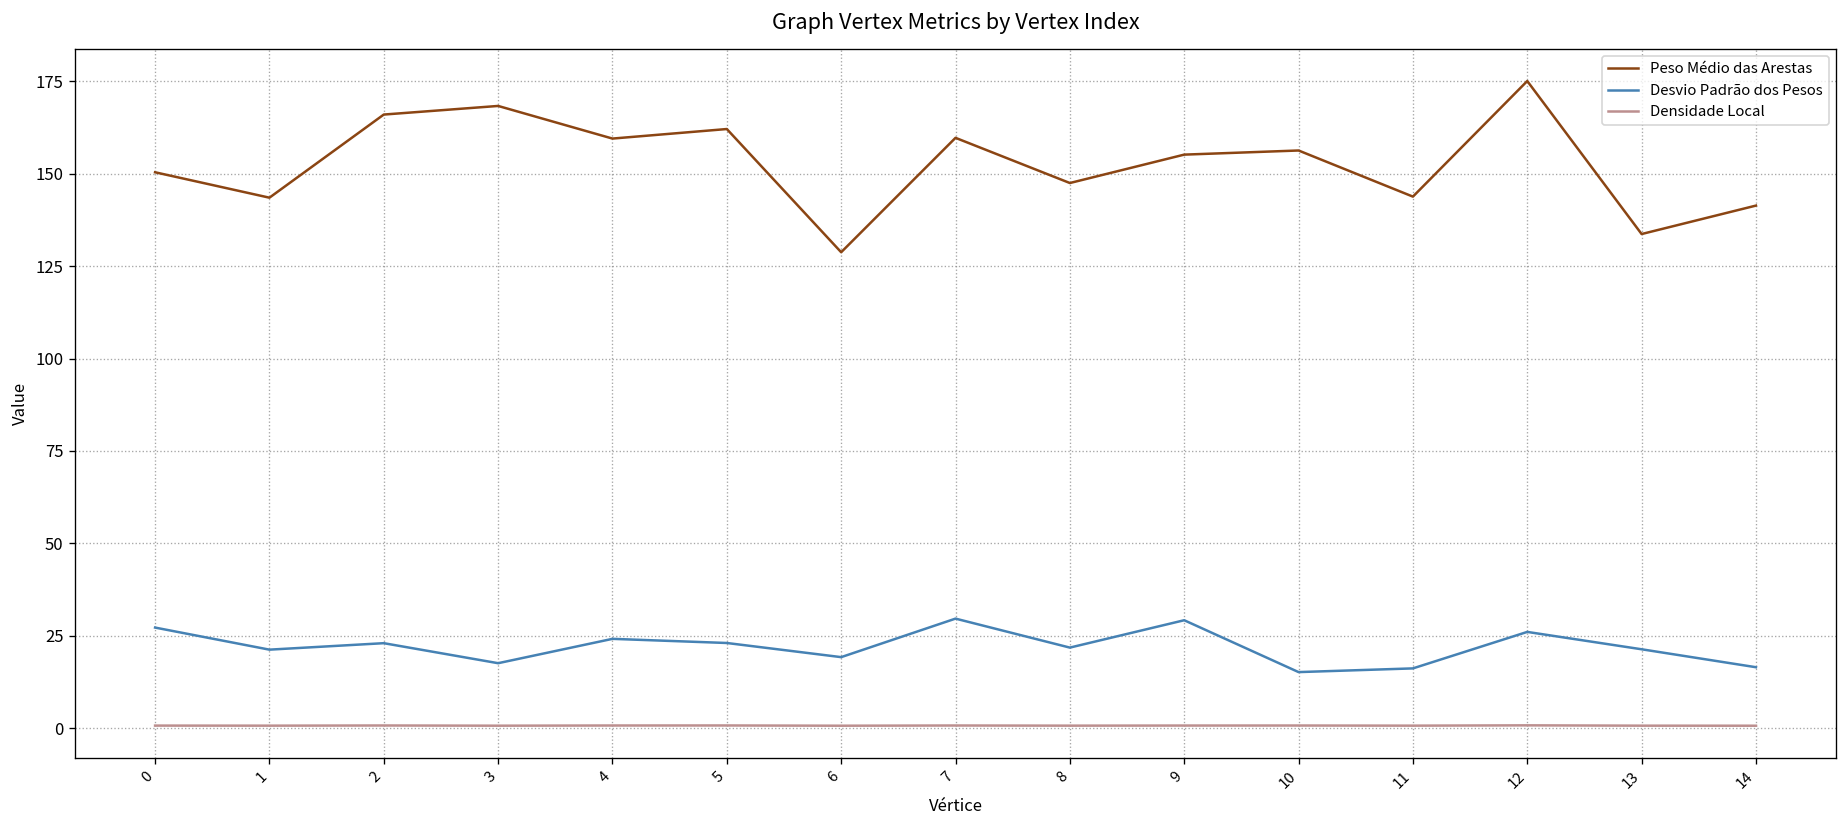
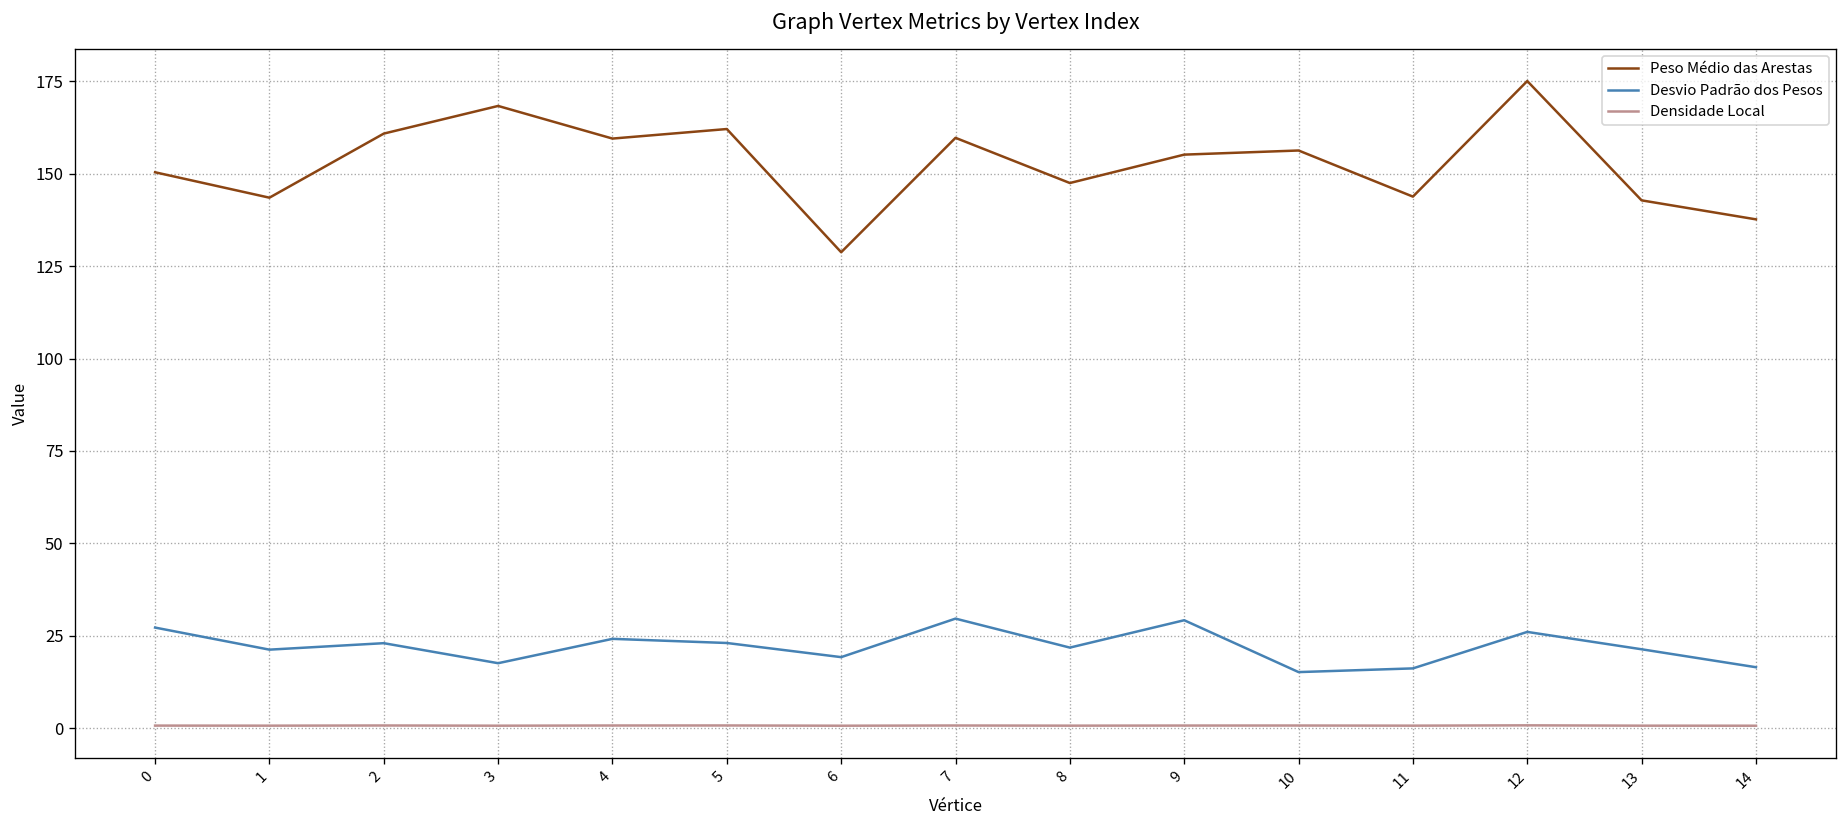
  {
    "Peso Médio das Arestas": {
      "0": 150,
      "1": 144,
-     "2": 166,
+     "2": 161,
      "3": 168,
      "4": 160,
      "5": 162,
      "6": 129,
      "7": 160,
      "8": 147,
      "9": 155,
      "10": 156,
      "11": 144,
      "12": 175,
-     "13": 134,
-     "14": 141
+     "13": 143,
+     "14": 138
    },
    "Desvio Padrão dos Pesos": {
      "0": 27,
      "1": 21,
      "2": 23,
      "3": 18,
      "4": 24,
      "5": 23,
      "6": 19,
      "7": 30,
      "8": 22,
      "9": 29,
      "10": 15,
      "11": 16,
      "12": 26,
      "13": 21,
      "14": 16
    },
    "Densidade Local": {
      "0": 1,
      "1": 1,
      "2": 1,
      "3": 1,
      "4": 1,
      "5": 1,
      "6": 1,
      "7": 1,
      "8": 1,
      "9": 1,
      "10": 1,
      "11": 1,
      "12": 1,
      "13": 1,
      "14": 1
    }
  }
